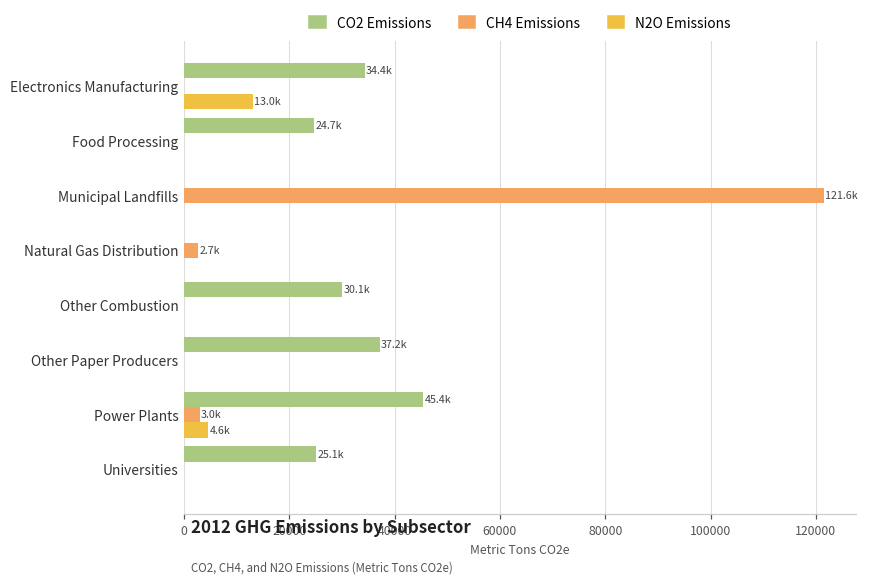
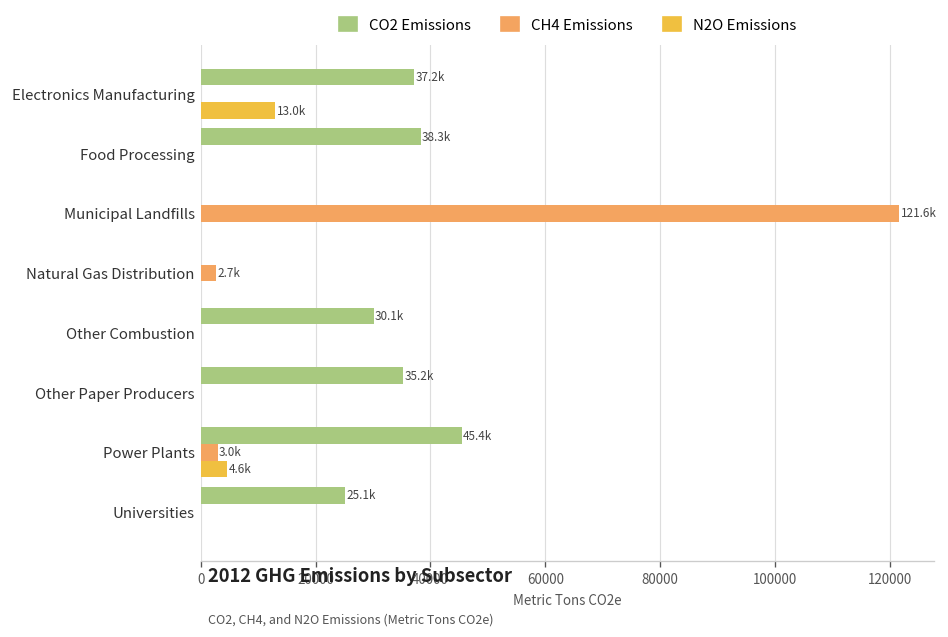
  {
    "CO2 Emissions": {
-     "Electronics Manufacturing": "34.4k",
-     "Food Processing": "24.7k",
+     "Electronics Manufacturing": "37.2k",
+     "Food Processing": "38.3k",
      "Other Combustion": "30.1k",
-     "Other Paper Producers": "37.2k",
+     "Other Paper Producers": "35.2k",
      "Power Plants": "45.4k",
      "Universities": "25.1k"
    }
  }
